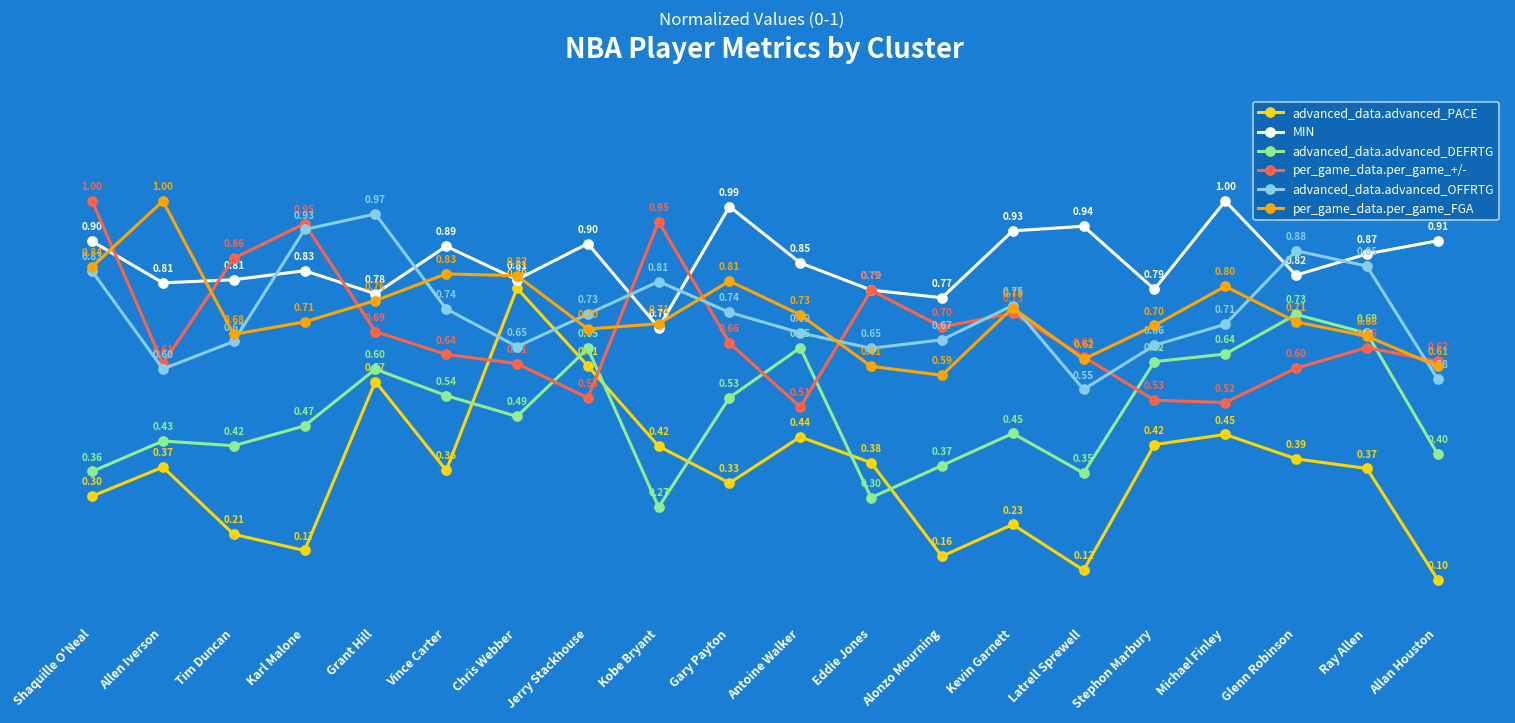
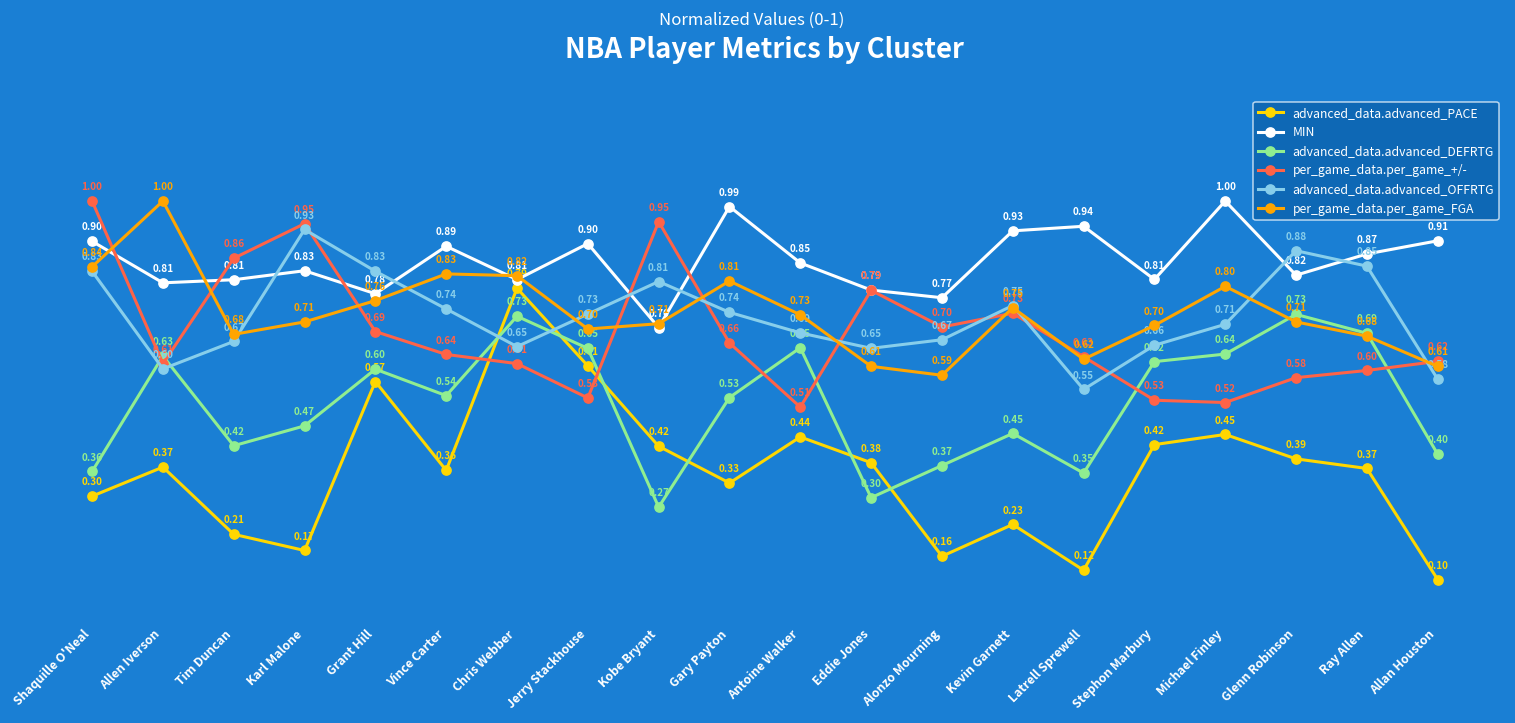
  {
    "MIN": {
      "Shaquille O'Neal": 0.90,
      "Allen Iverson": 0.81,
      "Tim Duncan": 0.81,
      "Karl Malone": 0.83,
      "Vince Carter": 0.89,
      "Jerry Stackhouse": 0.90,
      "Gary Payton": 0.99,
      "Antoine Walker": 0.85,
      "Alonzo Mourning": 0.77,
      "Kevin Garnett": 0.93,
      "Latrell Sprewell": 0.94,
-     "Stephon Marbury": 0.79,
+     "Stephon Marbury": 0.81,
      "Michael Finley": 1.00,
      "Glenn Robinson": 0.82,
      "Ray Allen": 0.87,
      "Allan Houston": 0.91
    },
    "advanced_data.advanced_DEFRTG": {
      "Shaquille O'Neal": 0.36,
-     "Allen Iverson": 0.43,
+     "Allen Iverson": 0.63,
      "Tim Duncan": 0.42,
      "Karl Malone": 0.47,
      "Grant Hill": 0.60,
      "Vince Carter": 0.54,
-     "Chris Webber": 0.49,
+     "Chris Webber": 0.73,
      "Kobe Bryant": 0.27,
      "Gary Payton": 0.53,
      "Eddie Jones": 0.30,
      "Alonzo Mourning": 0.37,
      "Kevin Garnett": 0.45,
      "Latrell Sprewell": 0.35,
      "Michael Finley": 0.64,
      "Allan Houston": 0.40
    },
    "per_game_data.per_game_+/-": {
      "Shaquille O'Neal": 1.00,
      "Tim Duncan": 0.86,
      "Grant Hill": 0.69,
      "Vince Carter": 0.64,
      "Jerry Stackhouse": 0.53,
      "Kobe Bryant": 0.95,
      "Gary Payton": 0.66,
      "Antoine Walker": 0.51,
      "Alonzo Mourning": 0.70,
      "Stephon Marbury": 0.53,
      "Michael Finley": 0.52,
-     "Glenn Robinson": 0.60,
-     "Ray Allen": 0.65
+     "Glenn Robinson": 0.58,
+     "Ray Allen": 0.60
    },
    "advanced_data.advanced_OFFRTG": {
-     "Grant Hill": 0.97,
+     "Grant Hill": 0.83,
      "Vince Carter": 0.74,
      "Chris Webber": 0.65,
      "Jerry Stackhouse": 0.73,
      "Kobe Bryant": 0.81,
      "Gary Payton": 0.74,
      "Eddie Jones": 0.65,
      "Latrell Sprewell": 0.55,
      "Michael Finley": 0.71,
      "Glenn Robinson": 0.88
    }
  }
